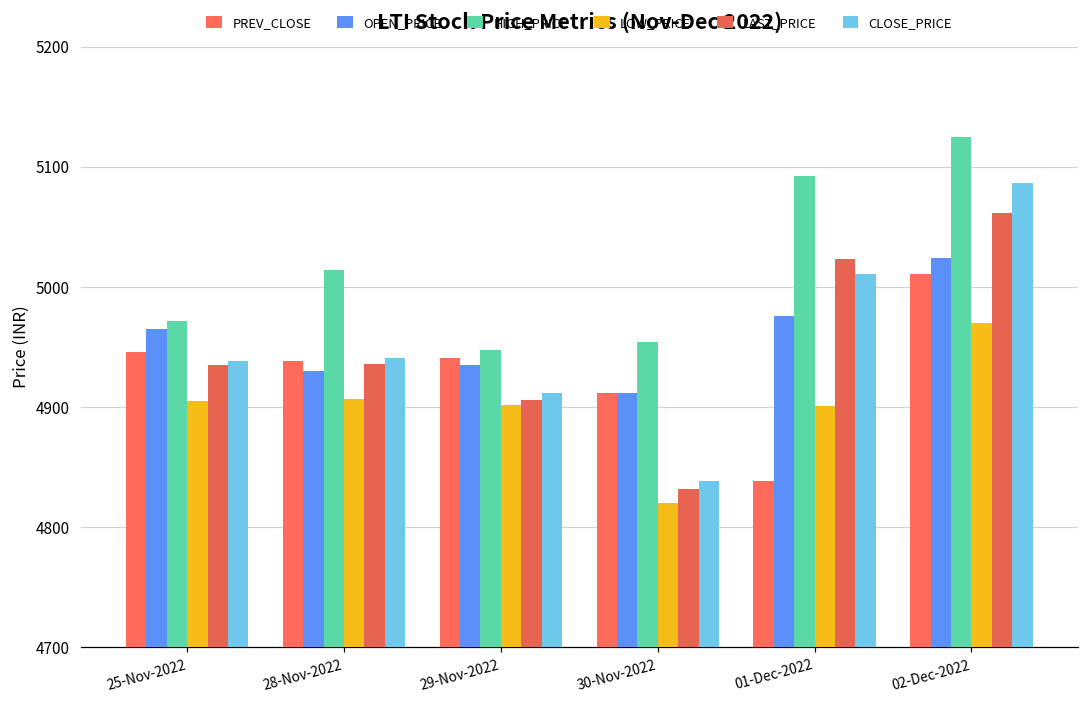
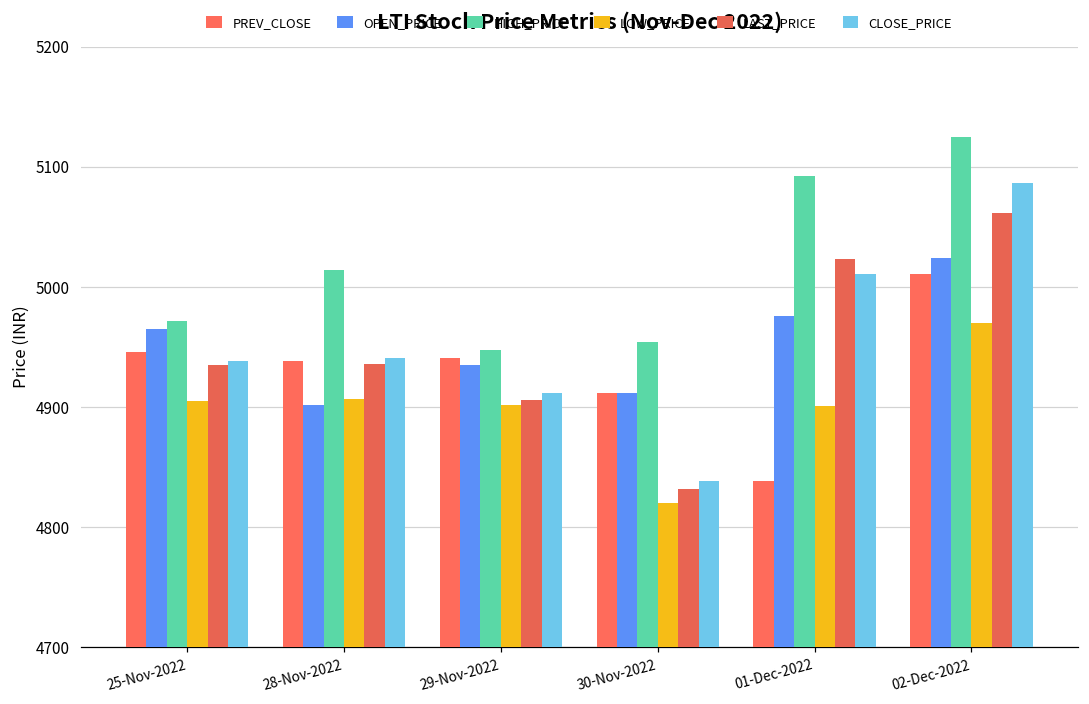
  {
    "OPEN_PRICE": {
      "25-Nov-2022": 4965,
-     "28-Nov-2022": 4930,
+     "28-Nov-2022": 4902,
      "29-Nov-2022": 4935,
      "30-Nov-2022": 4912,
      "01-Dec-2022": 4976,
      "02-Dec-2022": 5024
    },
    "HIGH_PRICE": {
      "25-Nov-2022": 4972,
      "28-Nov-2022": 5014,
      "29-Nov-2022": 4948,
      "30-Nov-2022": 4954,
      "01-Dec-2022": 5092,
      "02-Dec-2022": 5125
    },
    "LOW_PRICE": {
      "25-Nov-2022": 4905,
      "28-Nov-2022": 4907,
      "29-Nov-2022": 4902,
      "30-Nov-2022": 4820,
      "01-Dec-2022": 4901,
      "02-Dec-2022": 4970
    },
    "CLOSE_PRICE": {
      "25-Nov-2022": 4938,
      "28-Nov-2022": 4941,
      "29-Nov-2022": 4912,
      "30-Nov-2022": 4839,
      "01-Dec-2022": 5010,
      "02-Dec-2022": 5087
    }
  }
